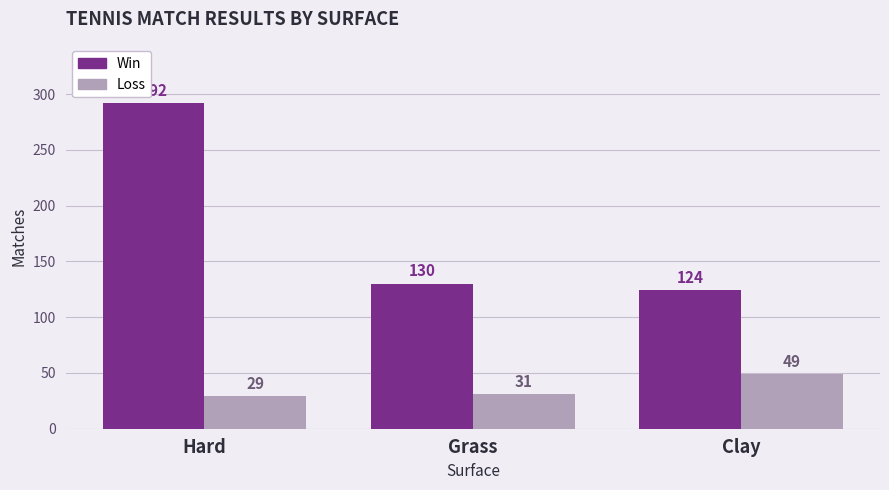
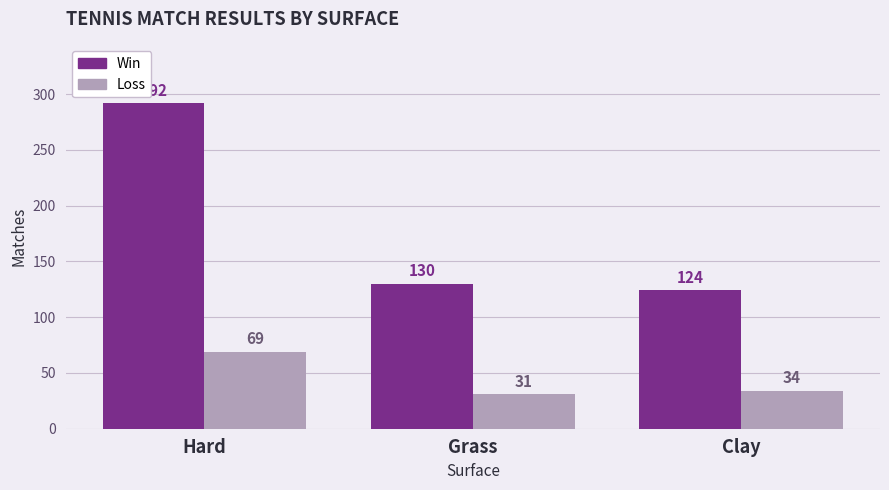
  {
    "Win": {
      "Grass": 130,
      "Clay": 124
    },
    "Loss": {
-     "Hard": 29,
+     "Hard": 69,
      "Grass": 31,
-     "Clay": 49
+     "Clay": 34
    }
  }
